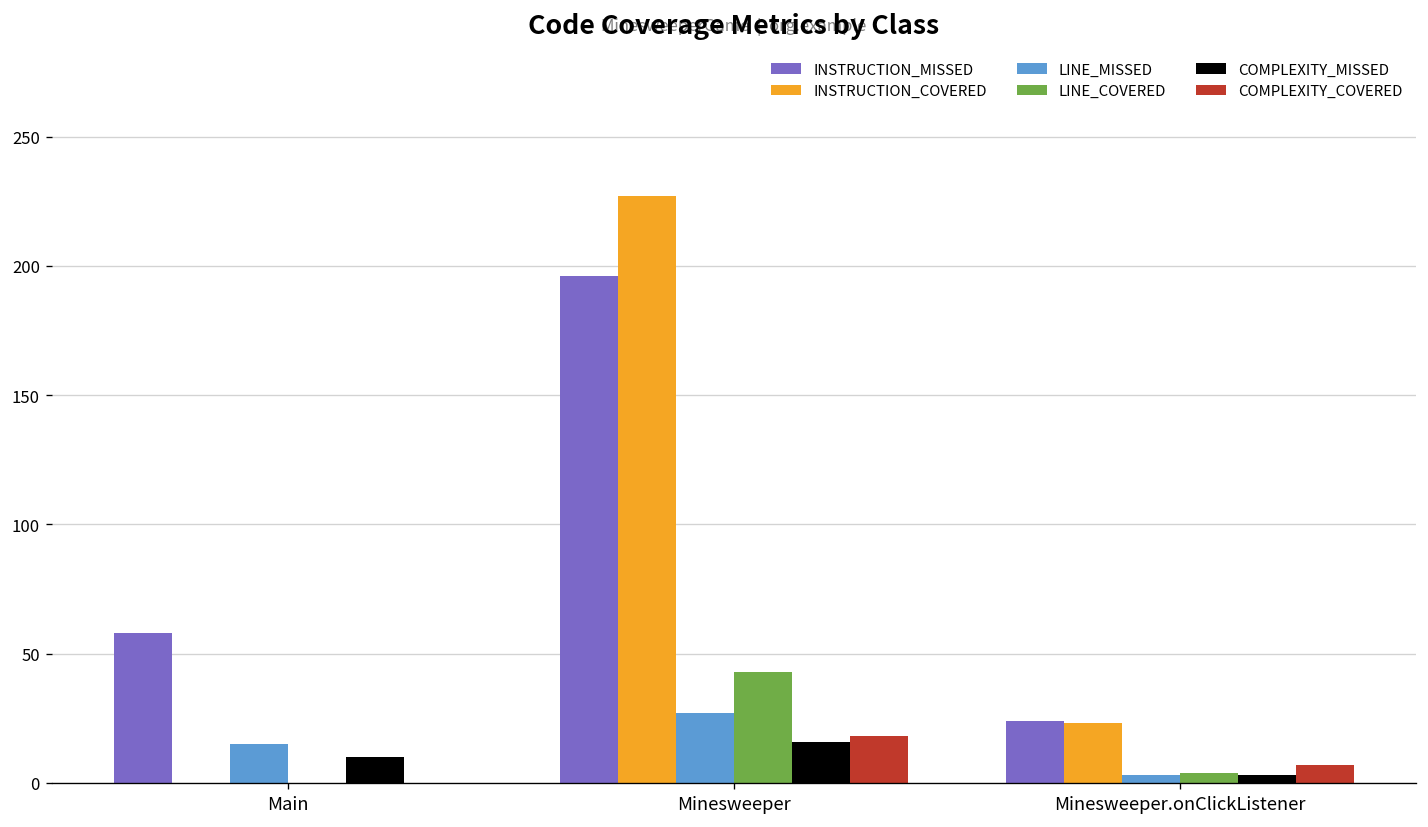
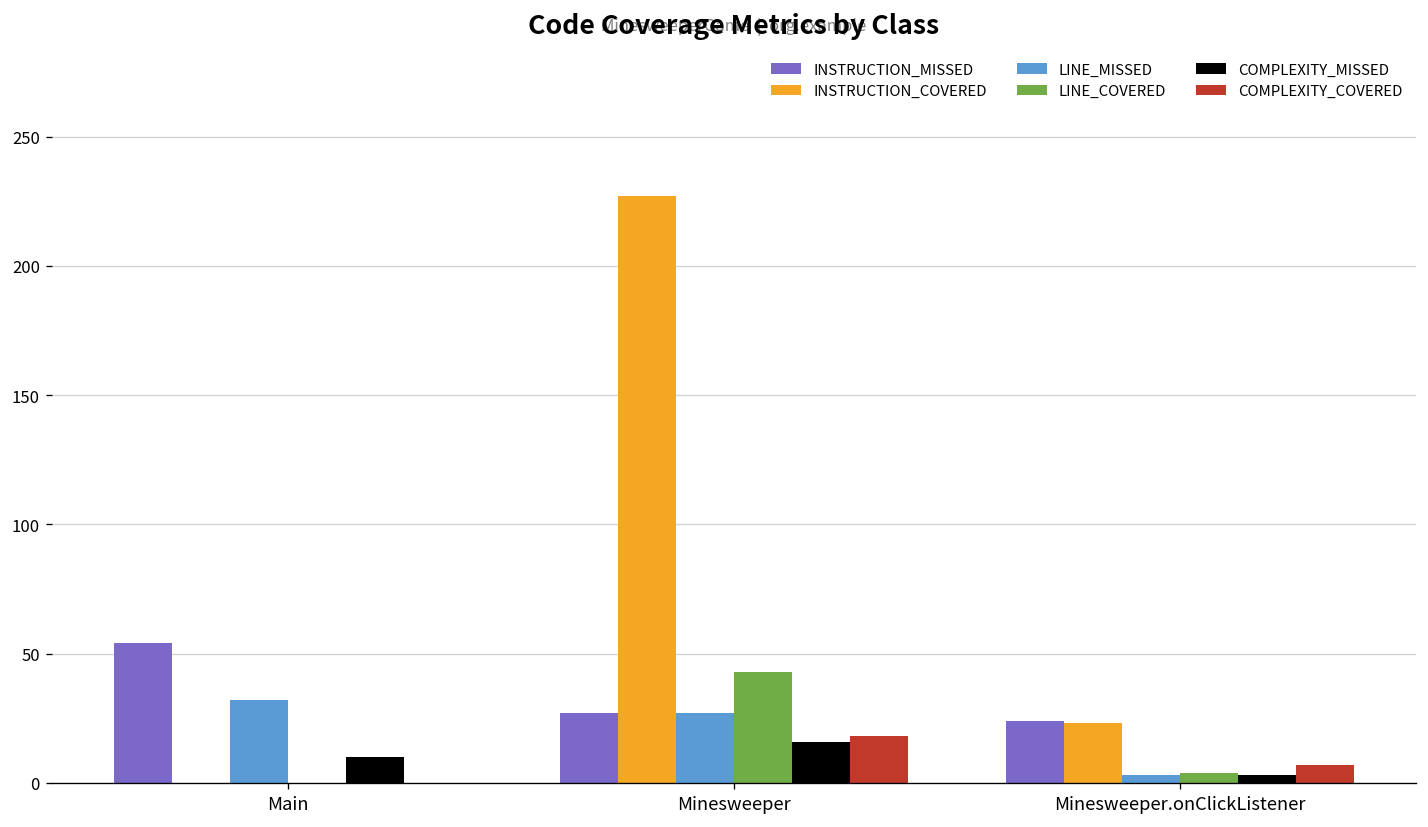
  {
    "INSTRUCTION_MISSED": {
-     "Main": 58,
-     "Minesweeper": 196,
+     "Main": 54,
+     "Minesweeper": 27,
      "Minesweeper.onClickListener": 24
    },
    "INSTRUCTION_COVERED": {
      "Main": 0,
      "Minesweeper": 227,
      "Minesweeper.onClickListener": 23
    },
    "LINE_MISSED": {
-     "Main": 15,
+     "Main": 32,
      "Minesweeper": 27,
      "Minesweeper.onClickListener": 3
    },
    "LINE_COVERED": {
      "Main": 0,
      "Minesweeper": 43,
      "Minesweeper.onClickListener": 4
    },
    "COMPLEXITY_MISSED": {
      "Main": 10,
      "Minesweeper": 16,
      "Minesweeper.onClickListener": 3
    },
    "COMPLEXITY_COVERED": {
      "Main": 0,
      "Minesweeper": 18,
      "Minesweeper.onClickListener": 7
    }
  }
